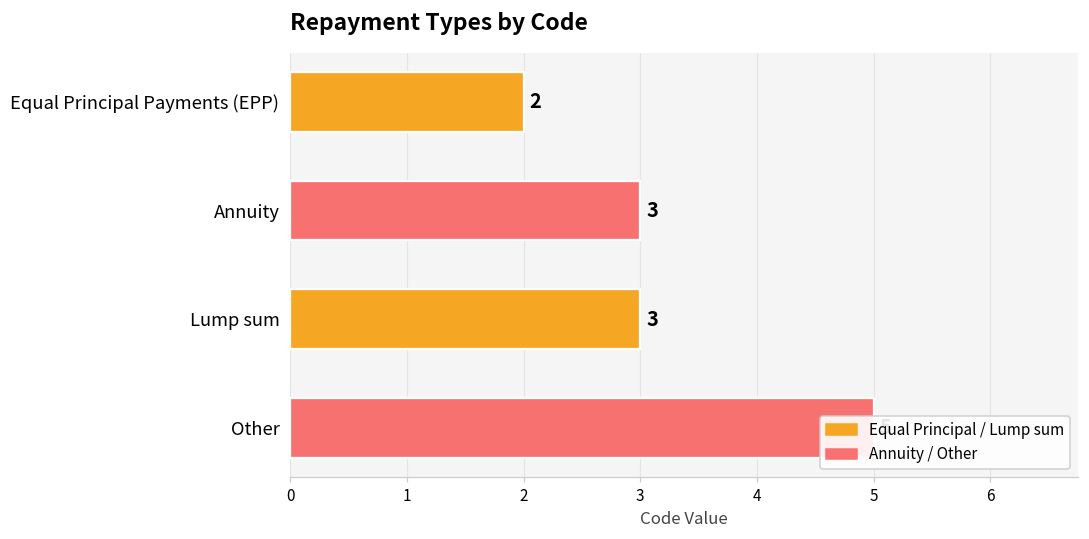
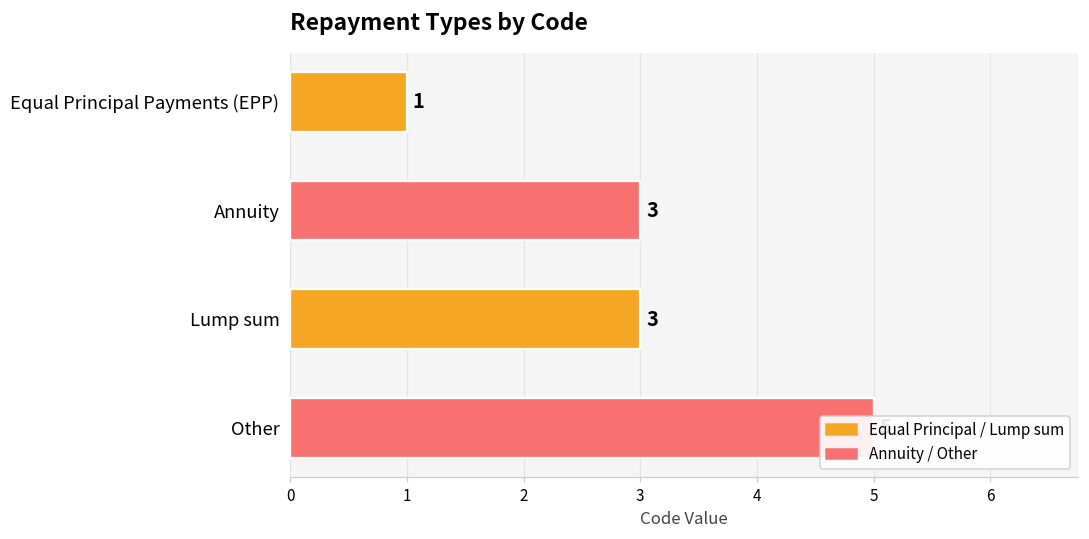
  {
-   "Equal Principal Payments (EPP)": 2,
+   "Equal Principal Payments (EPP)": 1,
    "Annuity": 3,
    "Lump sum": 3
  }
